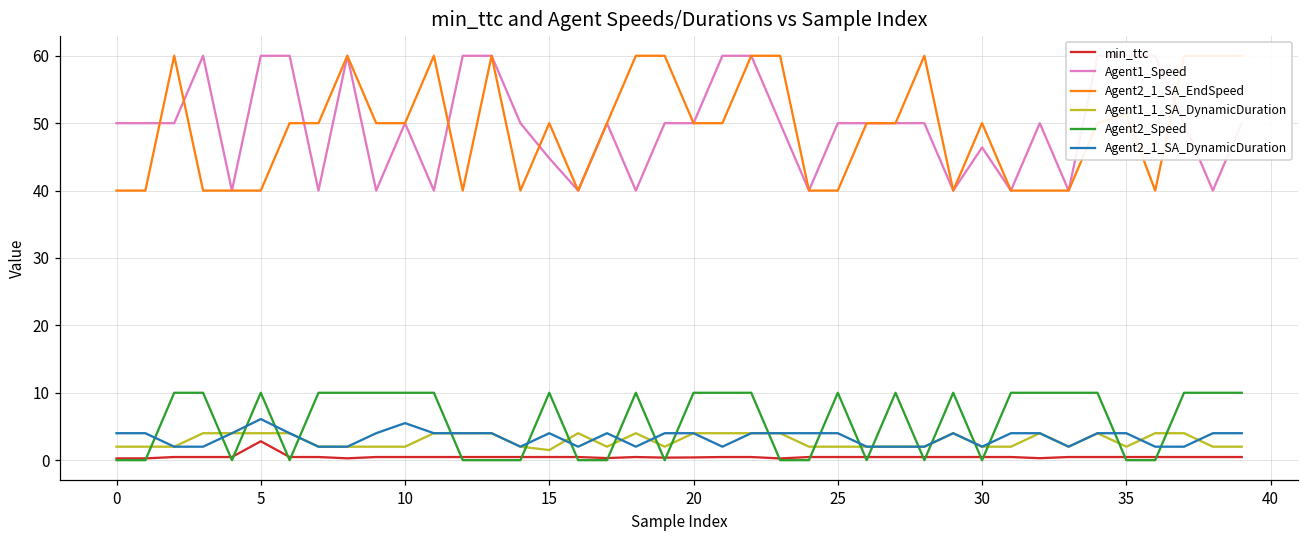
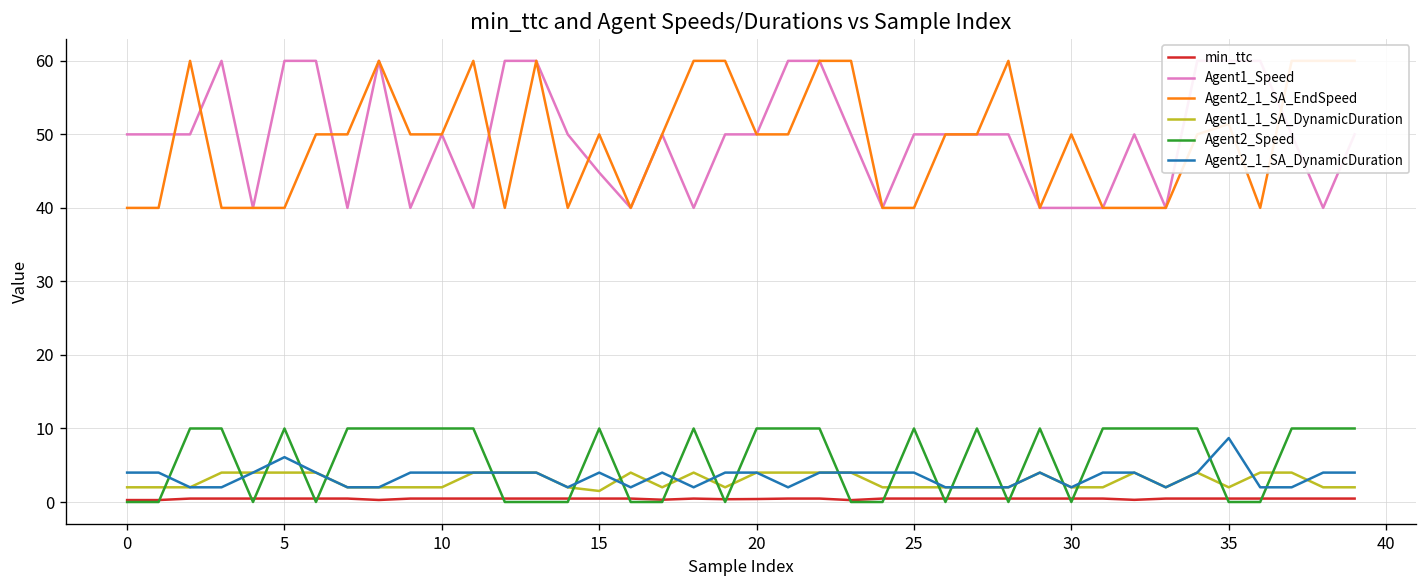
  {
    "min_ttc": {
-     "5": 3,
+     "5": 0,
      "10": 0,
      "15": 0,
      "20": 0,
      "25": 0,
      "30": 0,
      "35": 0
    },
    "Agent1_Speed": {
      "0": 50,
      "5": 60,
      "15": 45,
      "25": 50,
-     "30": 46
+     "30": 40
    },
    "Agent2_1_SA_EndSpeed": {
      "0": 40,
      "5": 40,
      "15": 50,
      "25": 40,
      "30": 50
    },
    "Agent1_1_SA_DynamicDuration": {
      "0": 2,
      "5": 4,
      "10": 2,
      "15": 2,
      "25": 2,
      "35": 2
    },
    "Agent2_Speed": {
      "5": 10,
      "10": 10,
      "15": 10,
      "20": 10,
      "25": 10,
      "30": 0,
      "35": 0
    },
    "Agent2_1_SA_DynamicDuration": {
      "0": 4,
      "5": 6,
-     "10": 6,
+     "10": 4,
      "15": 4,
      "25": 4,
-     "35": 4
+     "35": 9
    }
  }
